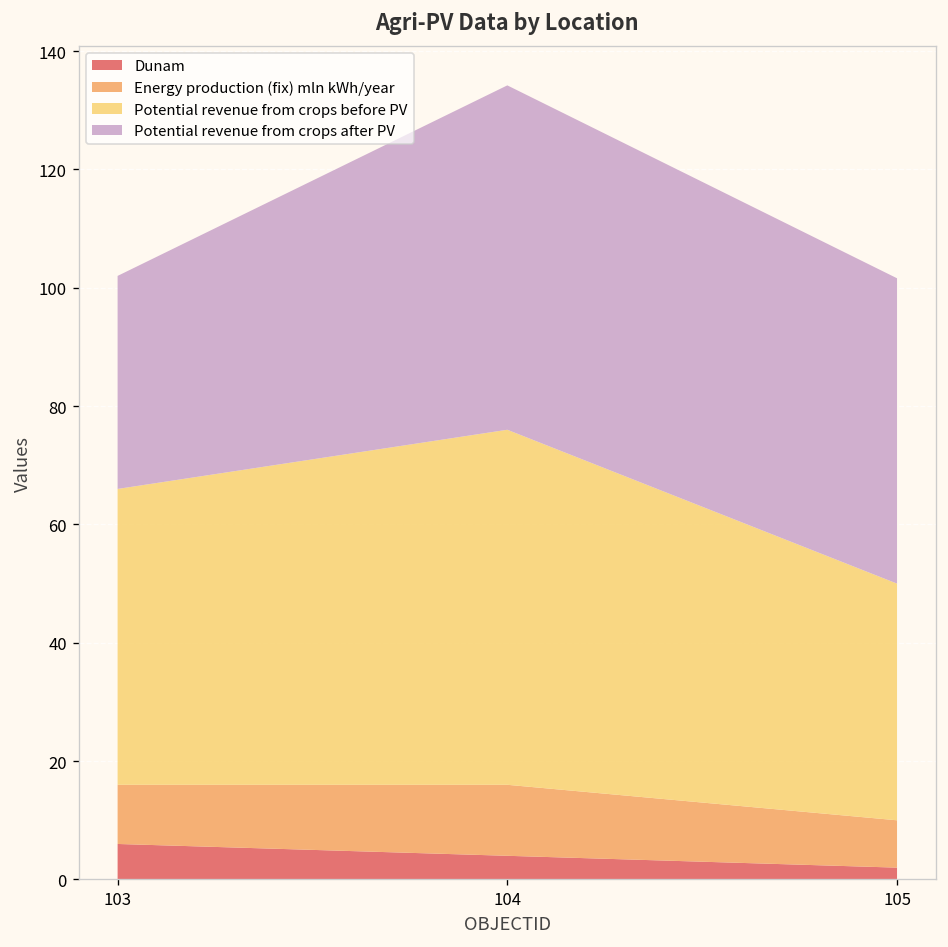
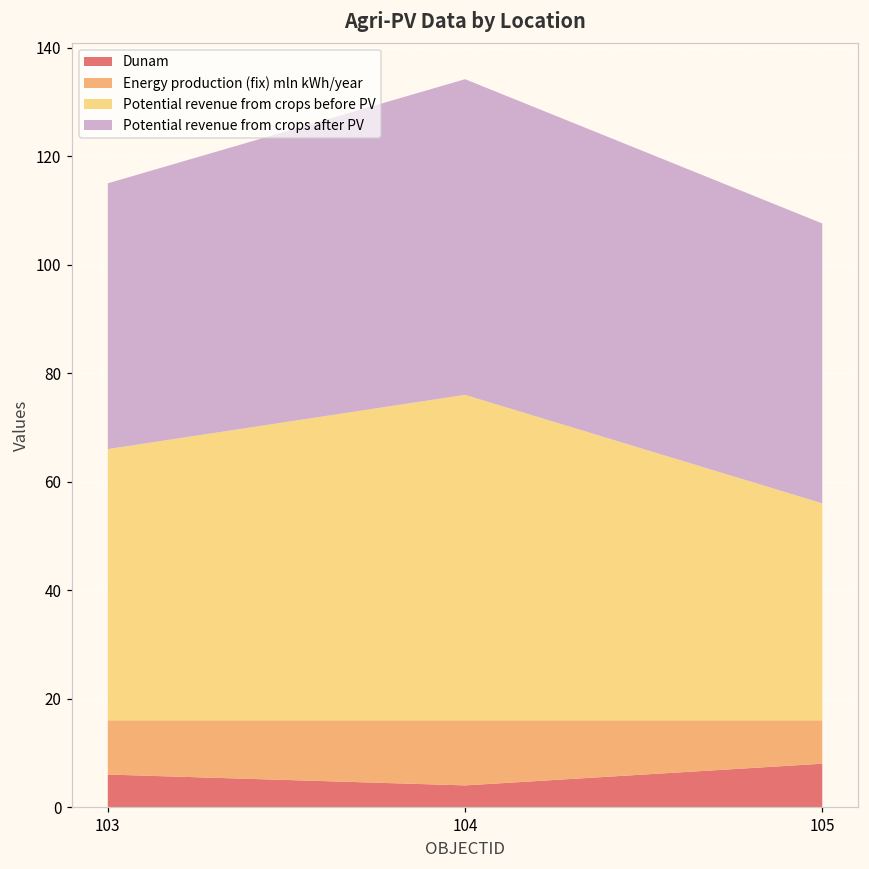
  {
    "Dunam": {
      "103": 6,
      "104": 4,
-     "105": 2
+     "105": 8
    },
    "Potential revenue from crops after PV": {
-     "103": 36,
+     "103": 49,
      "104": 58,
      "105": 52
    }
  }
